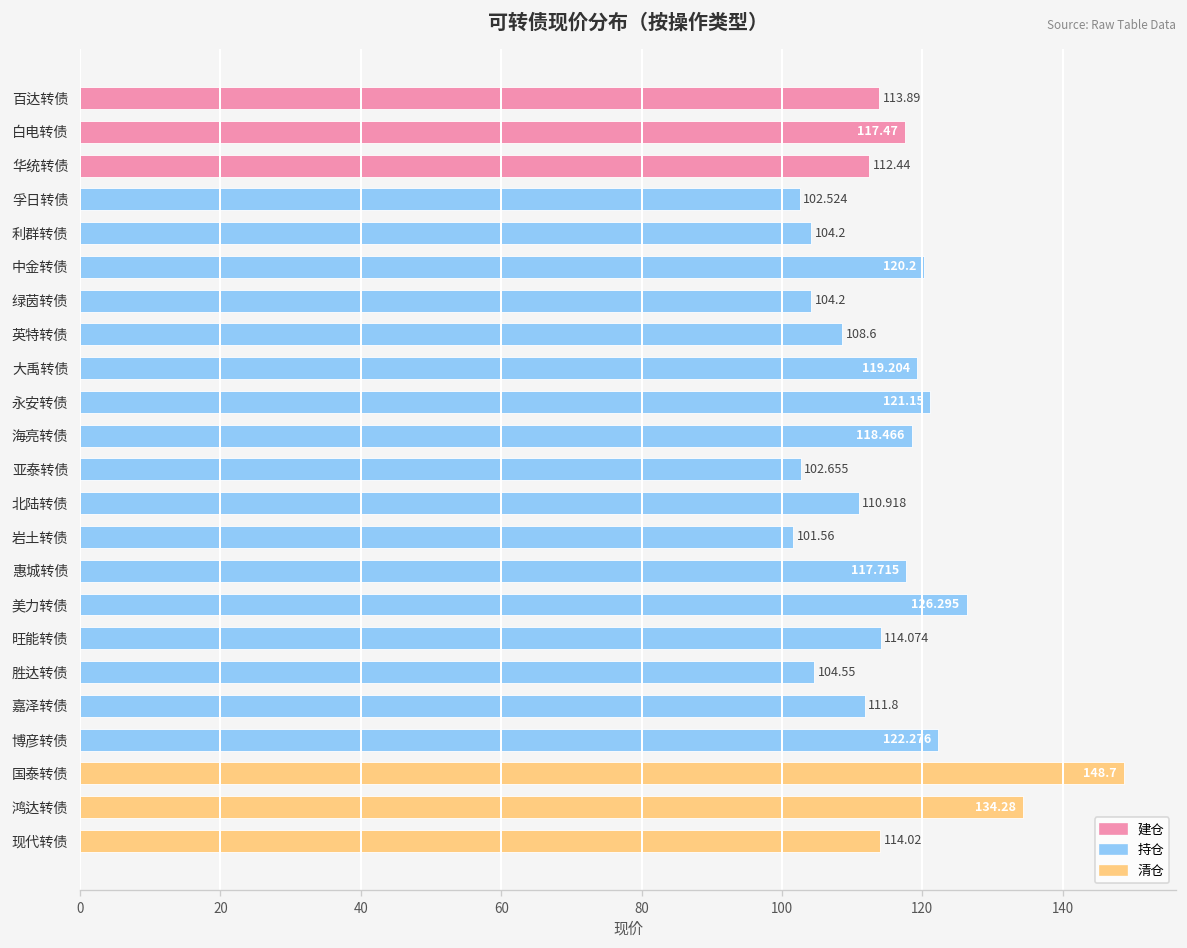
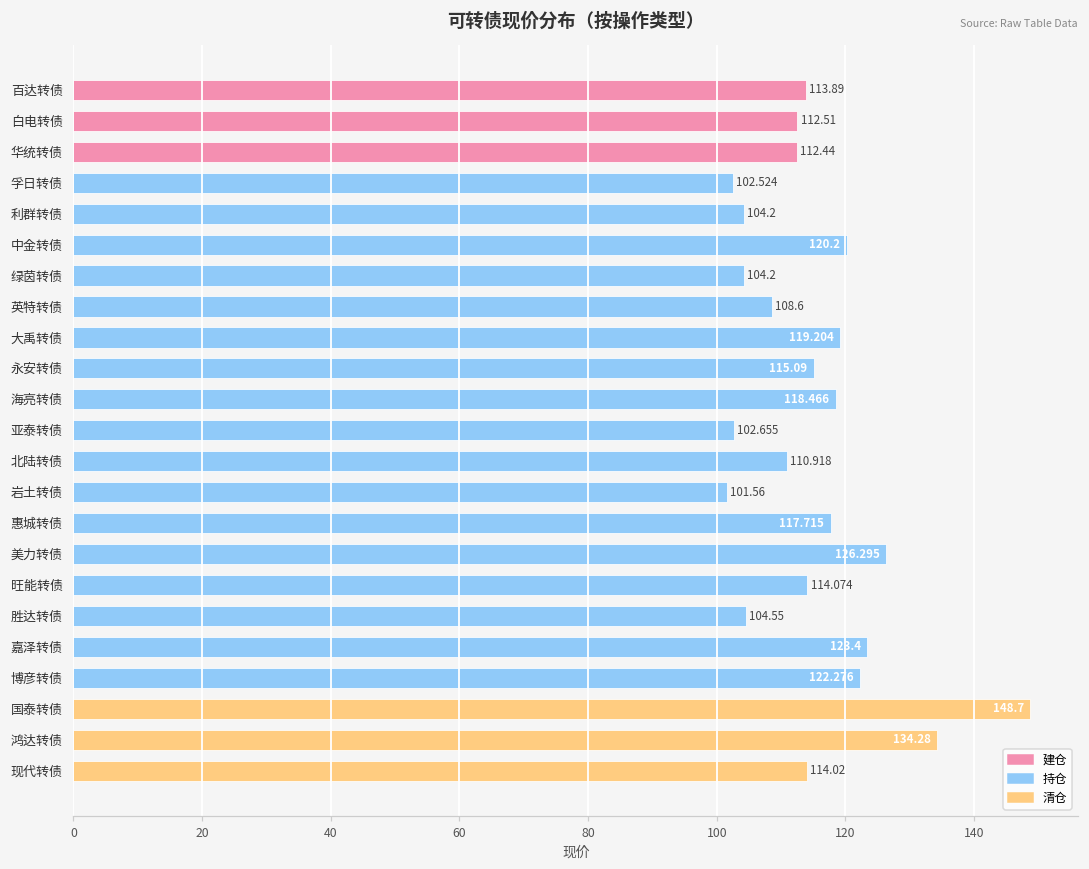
  {
    "百达转债": 113.89,
-   "白电转债": 117.47,
+   "白电转债": 112.51,
    "华统转债": 112.44,
    "孚日转债": 102.524,
    "利群转债": 104.2,
    "中金转债": 120.2,
    "绿茵转债": 104.2,
    "英特转债": 108.6,
    "大禹转债": 119.204,
-   "永安转债": 121.15,
+   "永安转债": 115.09,
    "海亮转债": 118.466,
    "亚泰转债": 102.655,
    "北陆转债": 110.918,
    "岩土转债": 101.56,
    "惠城转债": 117.715,
    "美力转债": 126.295,
    "旺能转债": 114.074,
    "胜达转债": 104.55,
-   "嘉泽转债": 111.8,
+   "嘉泽转债": 123.4,
    "博彦转债": 122.276,
    "国泰转债": 148.7,
    "鸿达转债": 134.28,
    "现代转债": 114.02
  }
